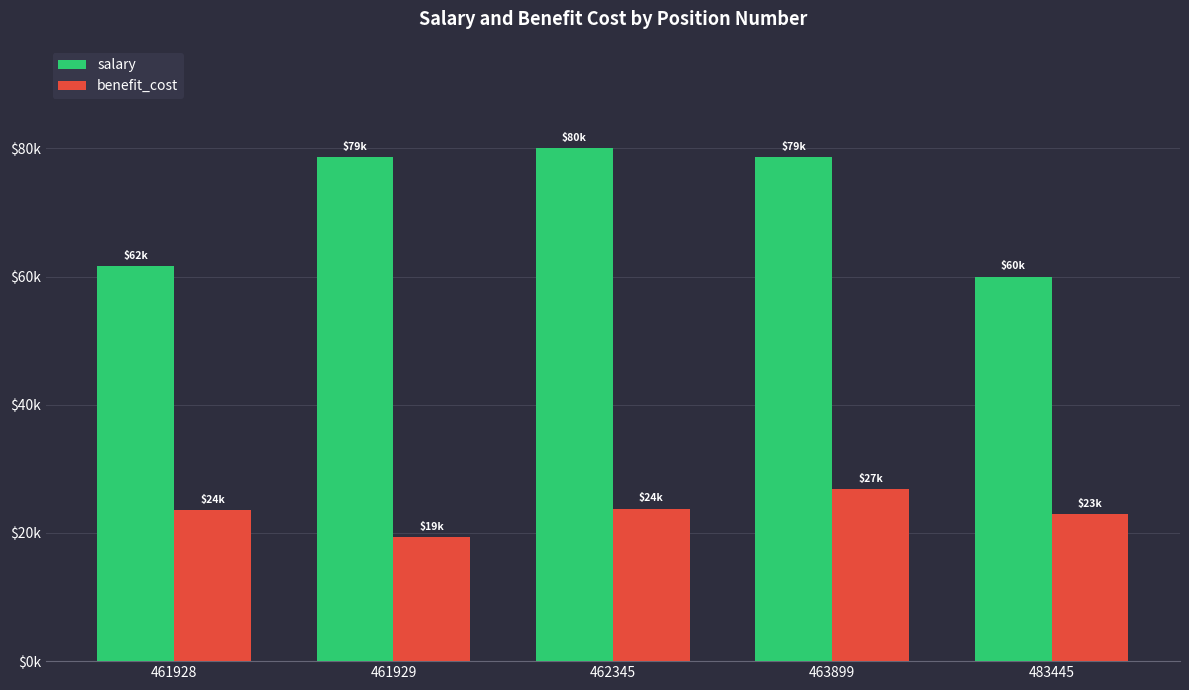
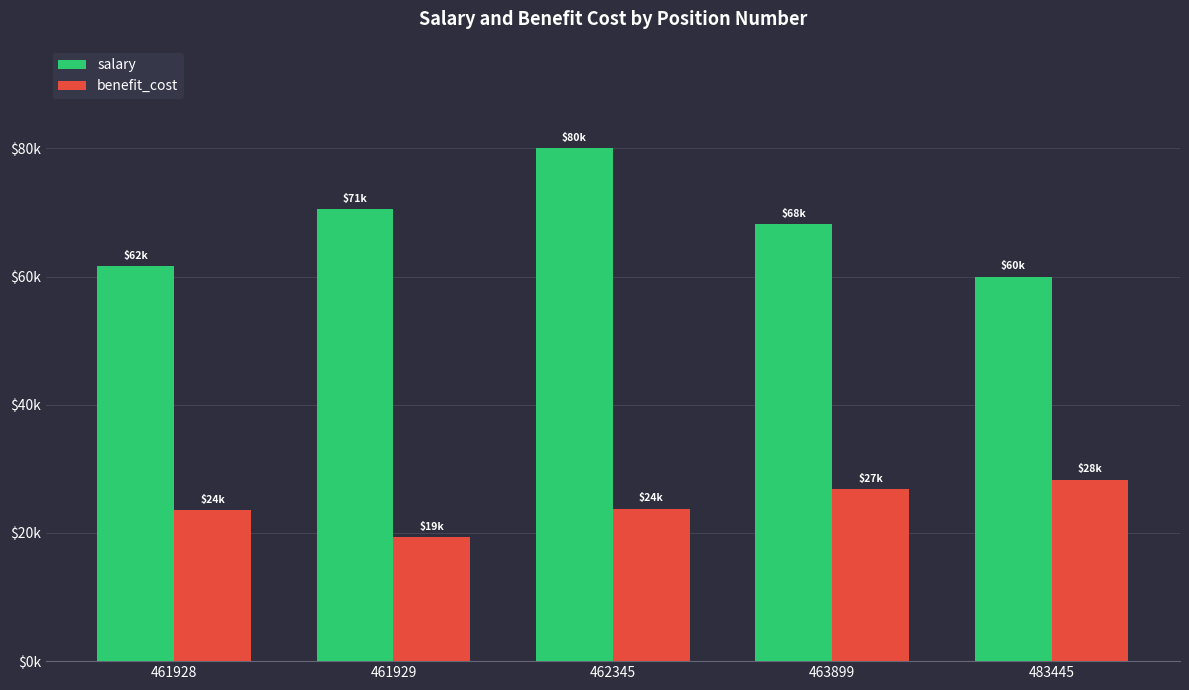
  {
    "salary": {
      "461928": "$62k",
-     "461929": "$79k",
+     "461929": "$71k",
      "462345": "$80k",
-     "463899": "$79k",
+     "463899": "$68k",
      "483445": "$60k"
    },
    "benefit_cost": {
      "461928": "$24k",
      "461929": "$19k",
      "462345": "$24k",
      "463899": "$27k",
-     "483445": "$23k"
+     "483445": "$28k"
    }
  }
